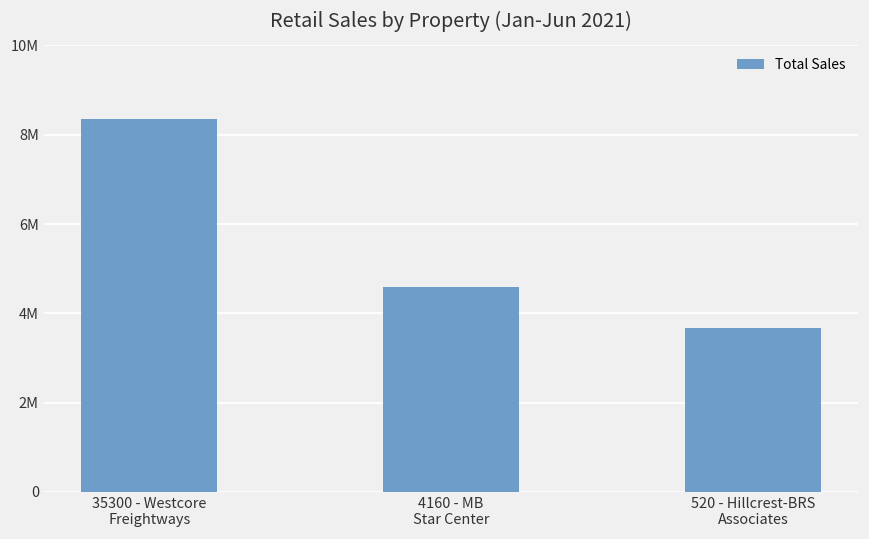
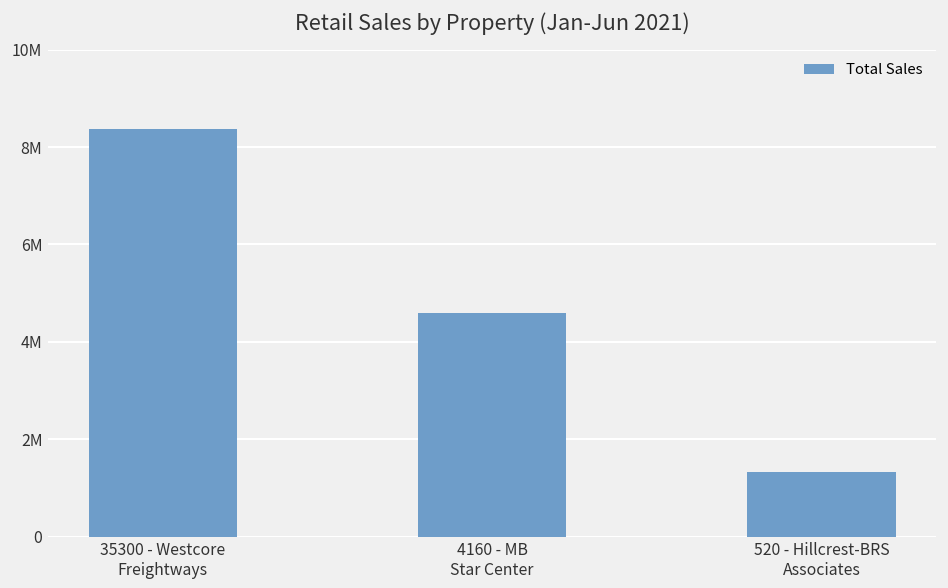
  {
    "35300 - Westcore Freightways": 8400000,
    "4160 - MB Star Center": 4600000,
-   "520 - Hillcrest-BRS Associates": 3700000
+   "520 - Hillcrest-BRS Associates": 1300000
  }
